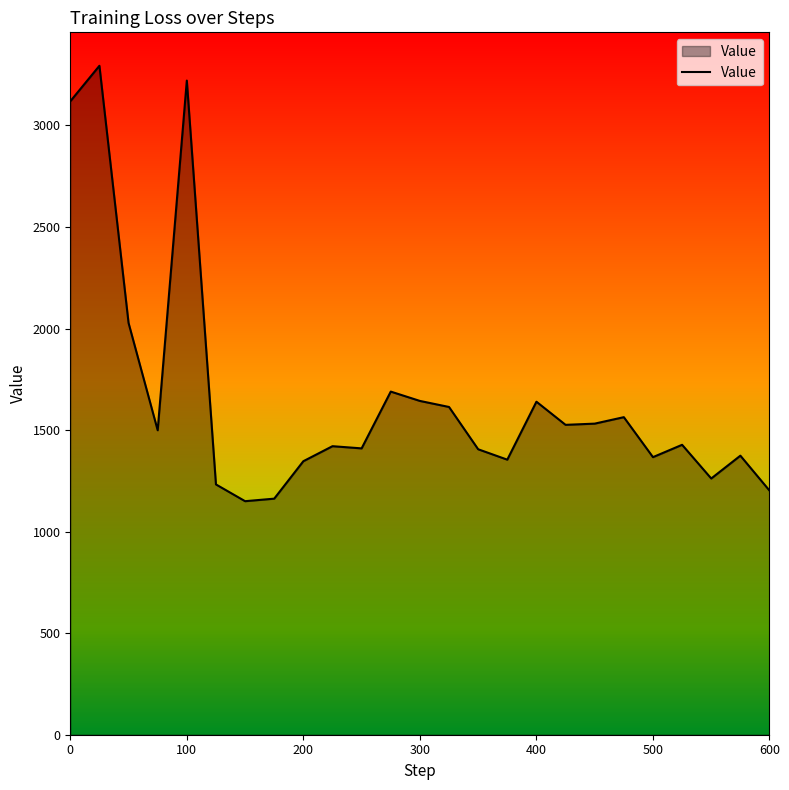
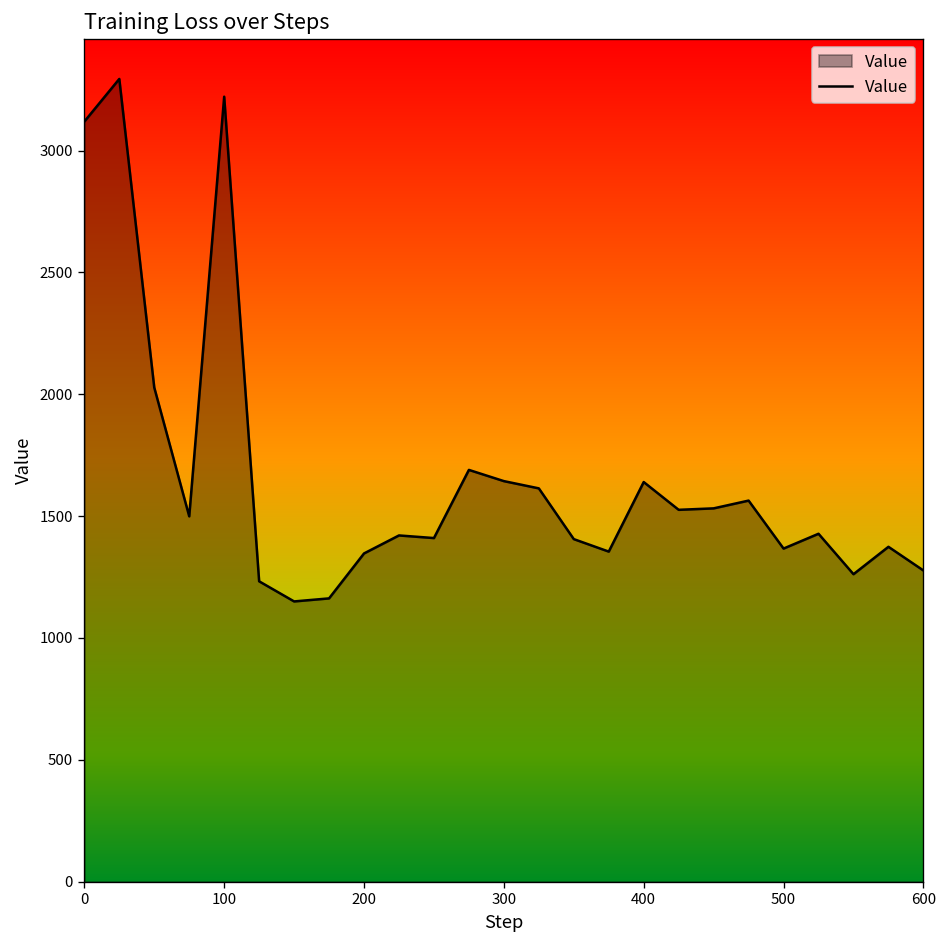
  {
    "0": 3120,
    "100": 3220,
    "200": 1350,
    "300": 1640,
    "400": 1640,
    "500": 1370,
-   "600": 1200
+   "600": 1280
  }
